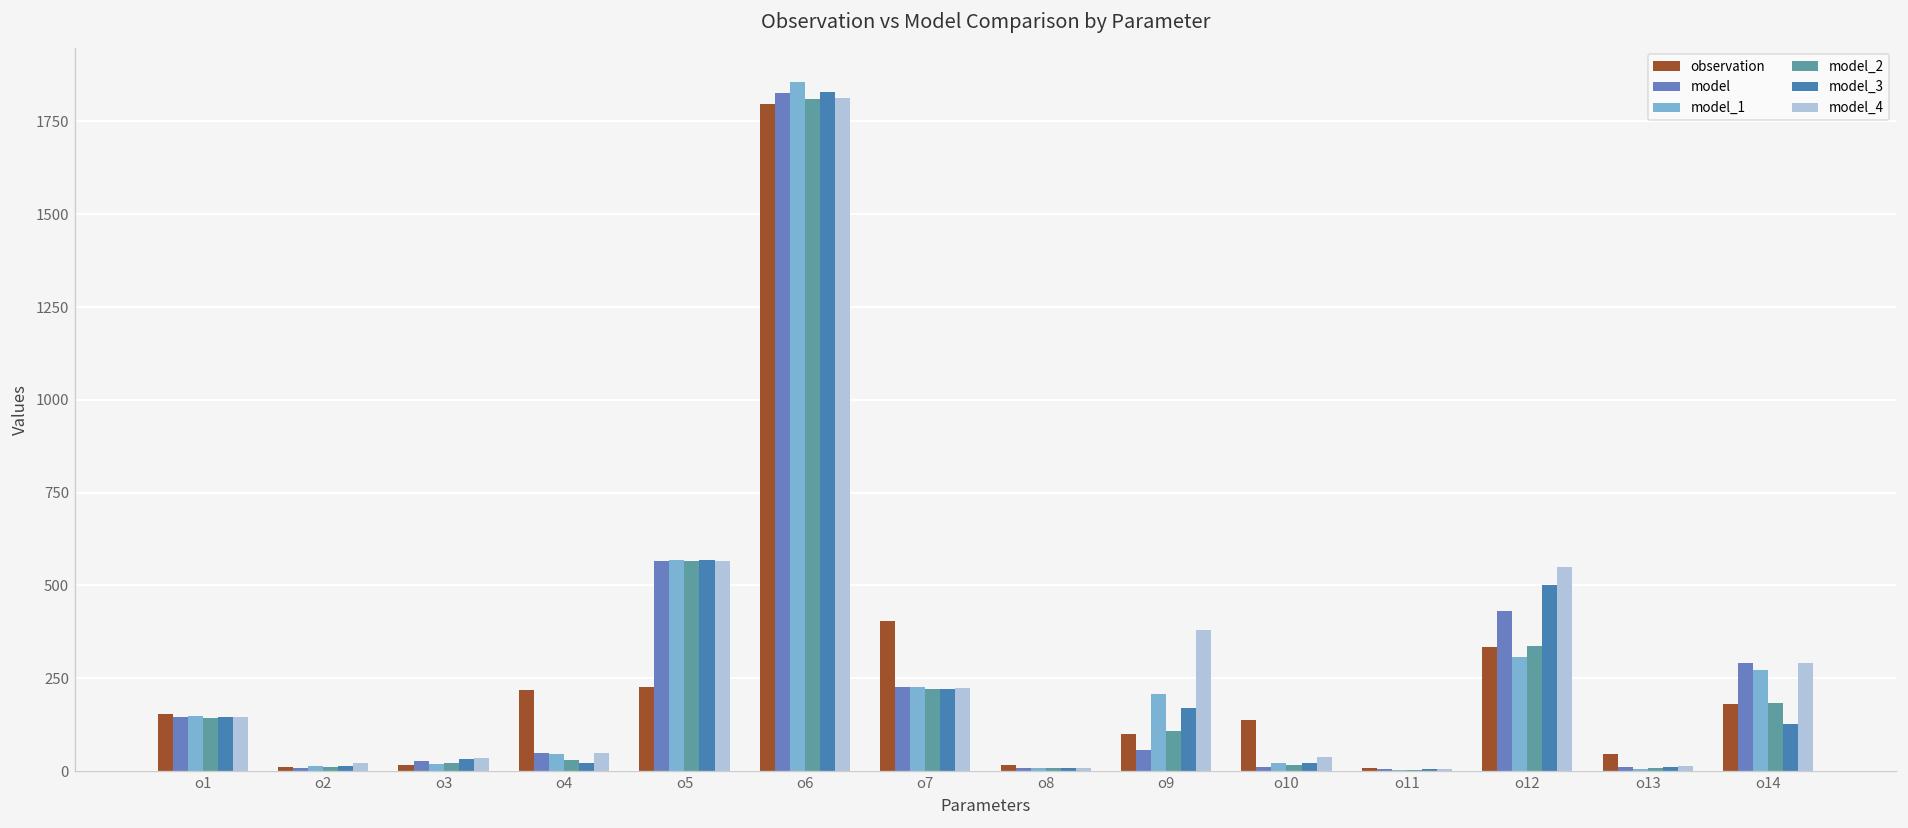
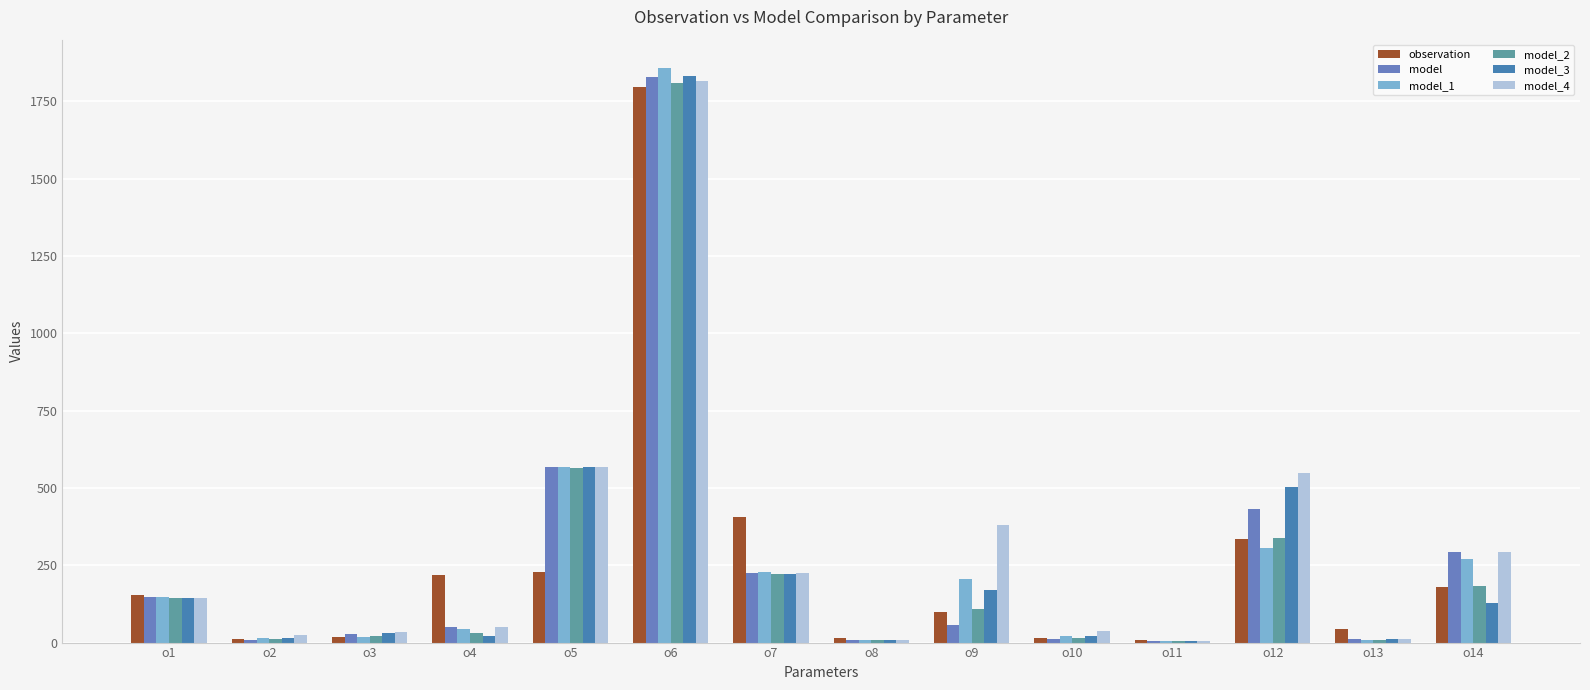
  {
    "observation": {
      "o1": 150,
      "o2": 10,
      "o3": 20,
      "o4": 220,
      "o5": 230,
      "o6": 1800,
      "o7": 400,
      "o8": 20,
      "o9": 100,
-     "o10": 140,
+     "o10": 20,
      "o11": 10,
      "o12": 330,
      "o13": 40,
      "o14": 180
    }
  }
